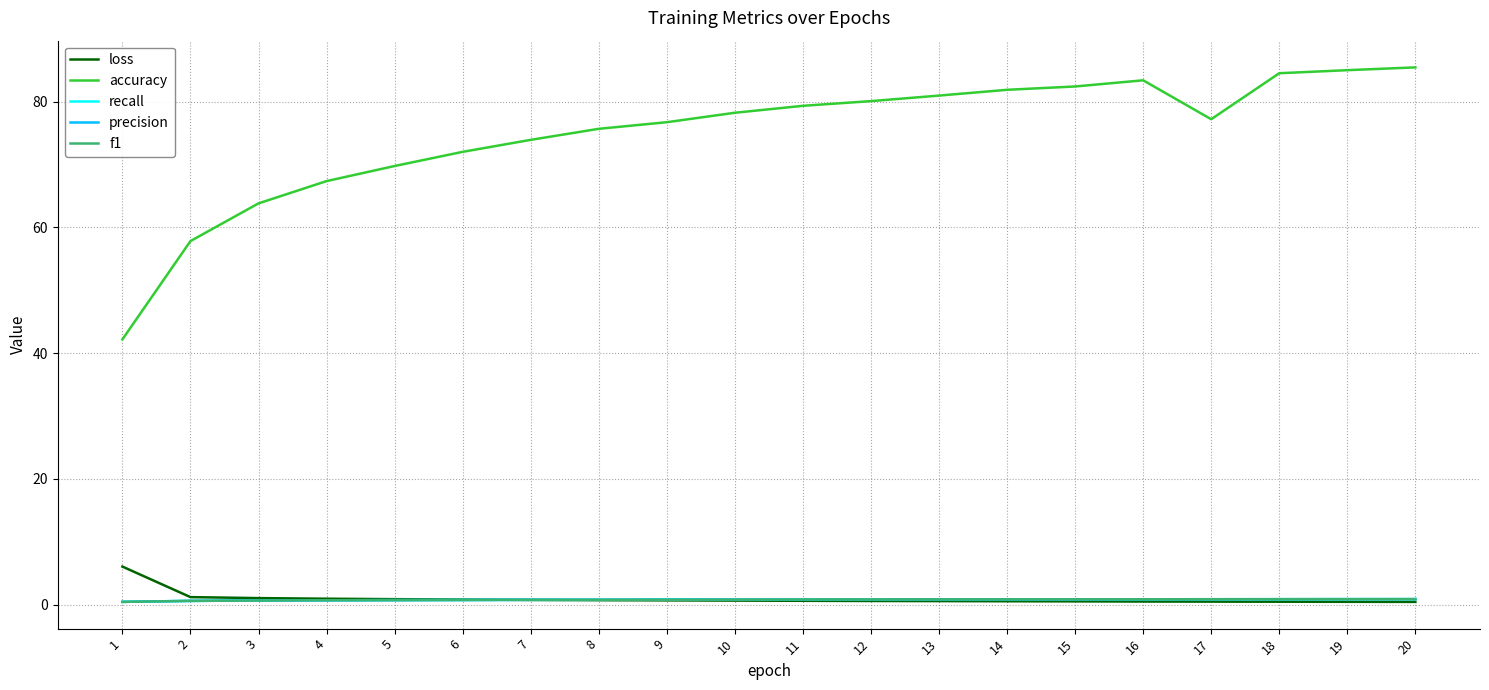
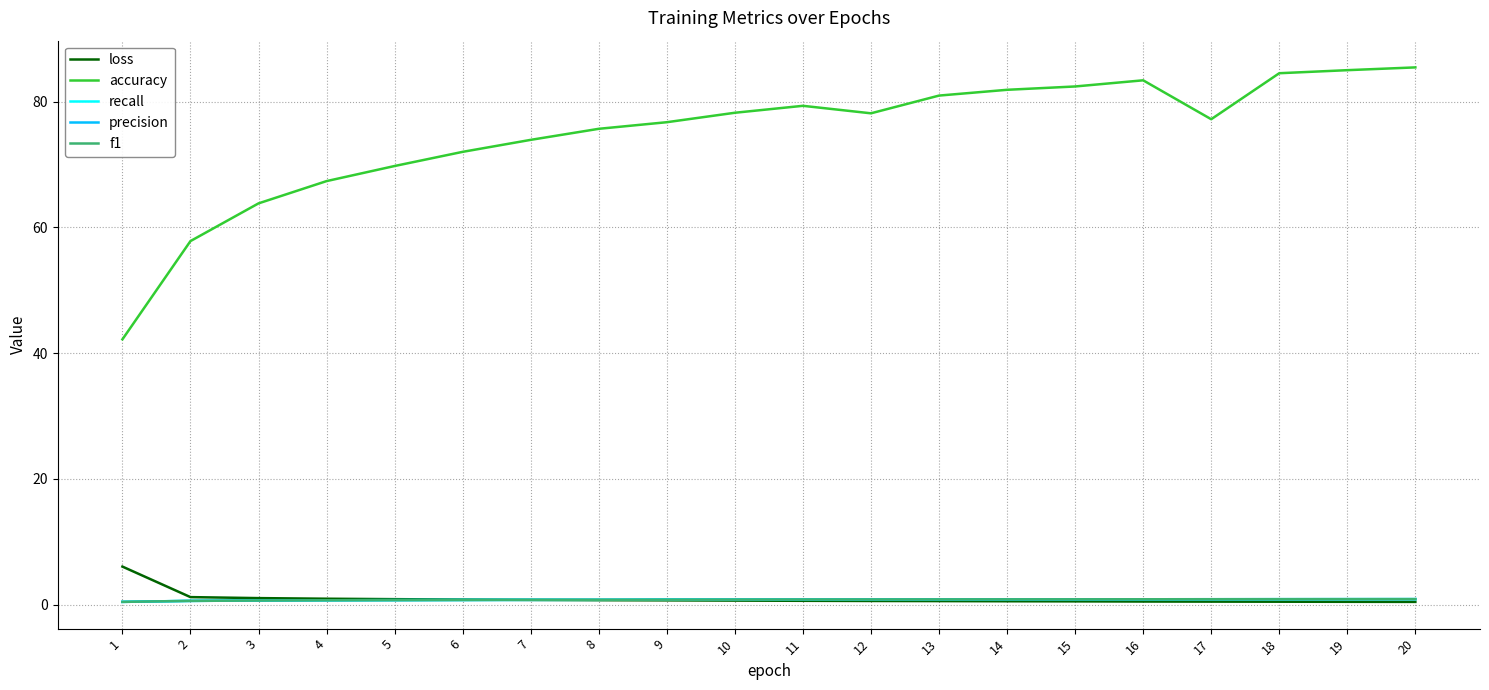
  {
    "loss": {
      "1": 6,
      "2": 1,
      "19": 0,
      "20": 0
    },
    "accuracy": {
      "1": 42,
      "2": 58,
      "3": 64,
      "4": 67,
      "5": 70,
      "6": 72,
      "7": 74,
      "8": 76,
      "9": 77,
      "10": 78,
      "11": 79,
-     "12": 80,
+     "12": 78,
      "13": 81,
      "14": 82,
      "15": 82,
      "16": 83,
      "17": 77,
      "18": 85,
      "19": 85,
      "20": 85
    }
  }
